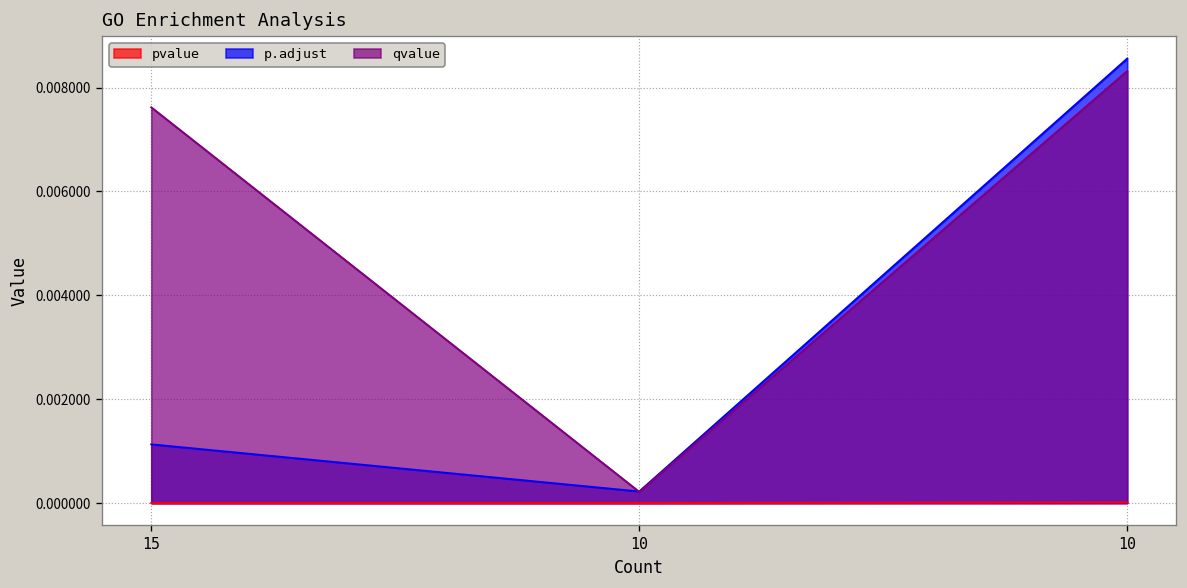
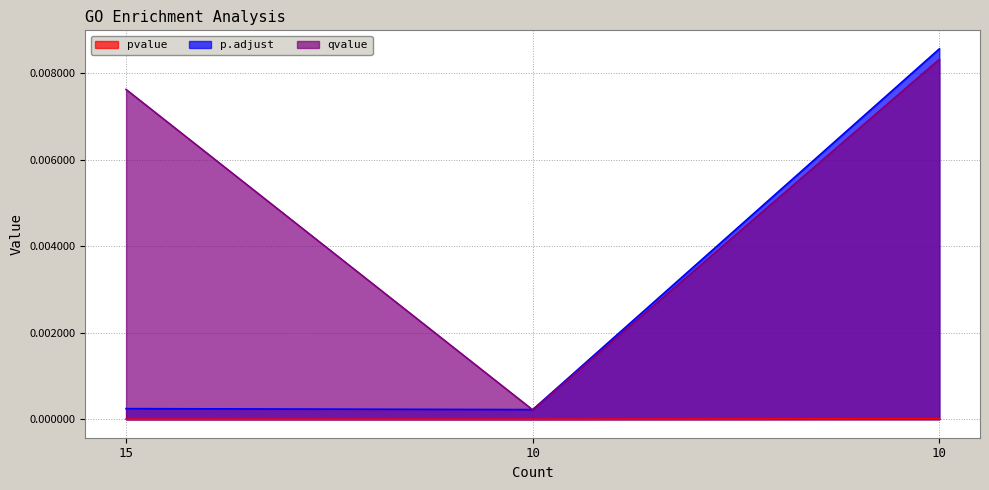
  {
    "pvalue": {
      "15": 0.0000
    },
    "p.adjust": {
-     "15": 0.0011
+     "15": 0.0002
    },
    "qvalue": {
      "15": 0.0076
    }
  }
